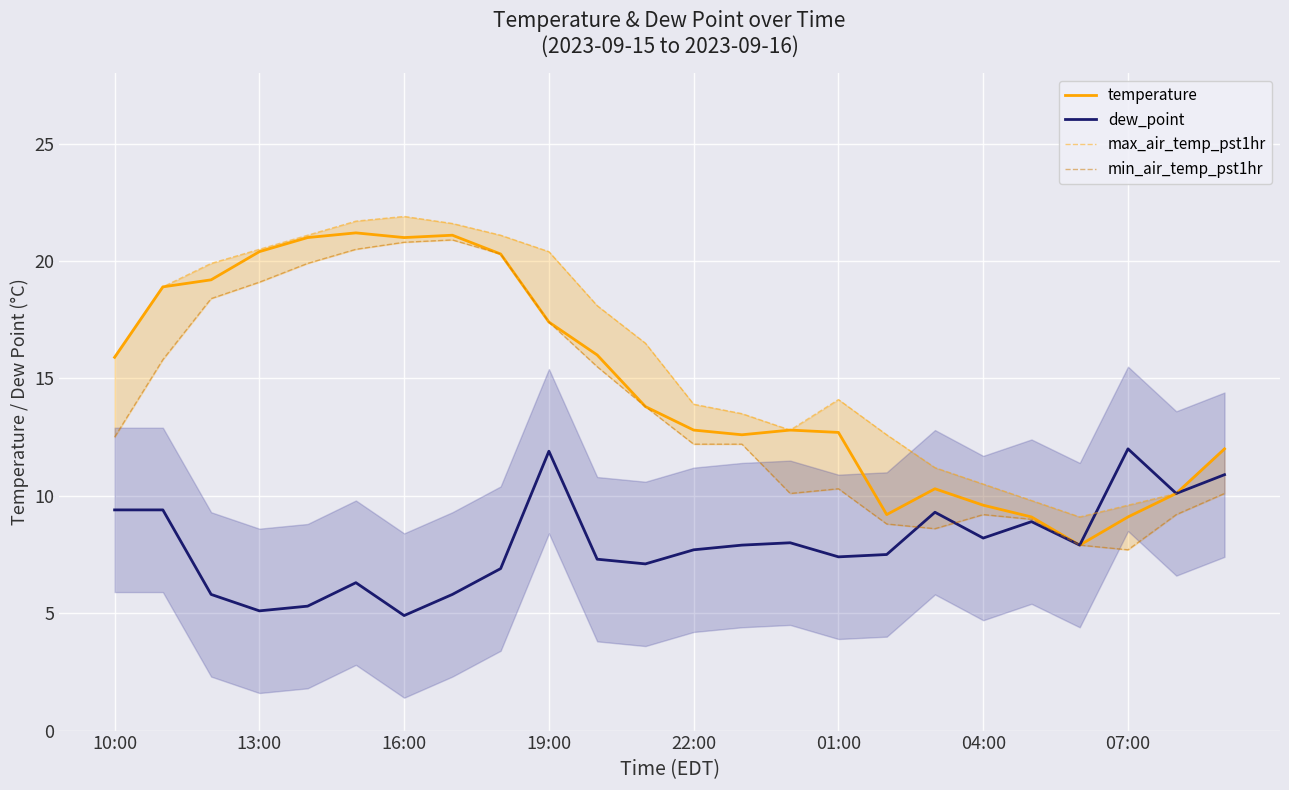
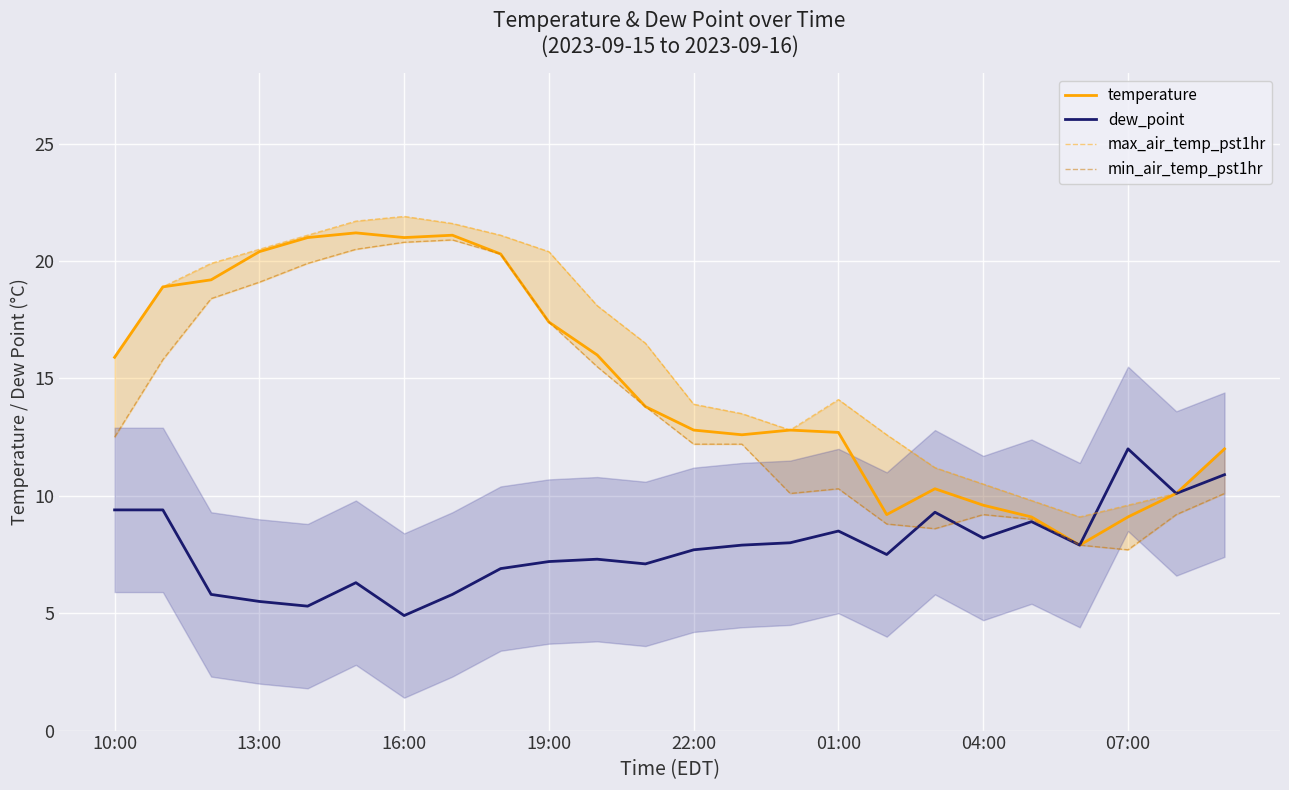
  {
    "dew_point": {
      "10:00": 9.4,
-     "13:00": 5.1,
+     "13:00": 5.5,
      "16:00": 4.9,
-     "19:00": 11.9,
+     "19:00": 7.2,
      "22:00": 7.7,
-     "01:00": 7.4,
+     "01:00": 8.5,
      "04:00": 8.2,
      "07:00": 12.0
    }
  }
